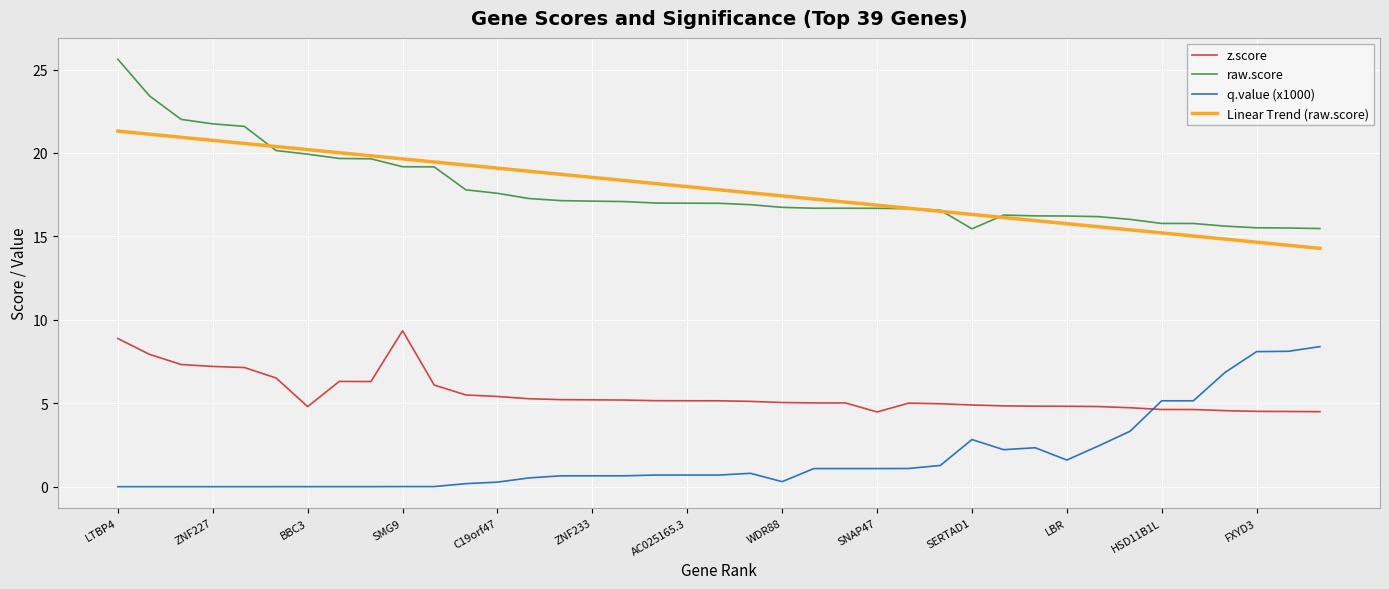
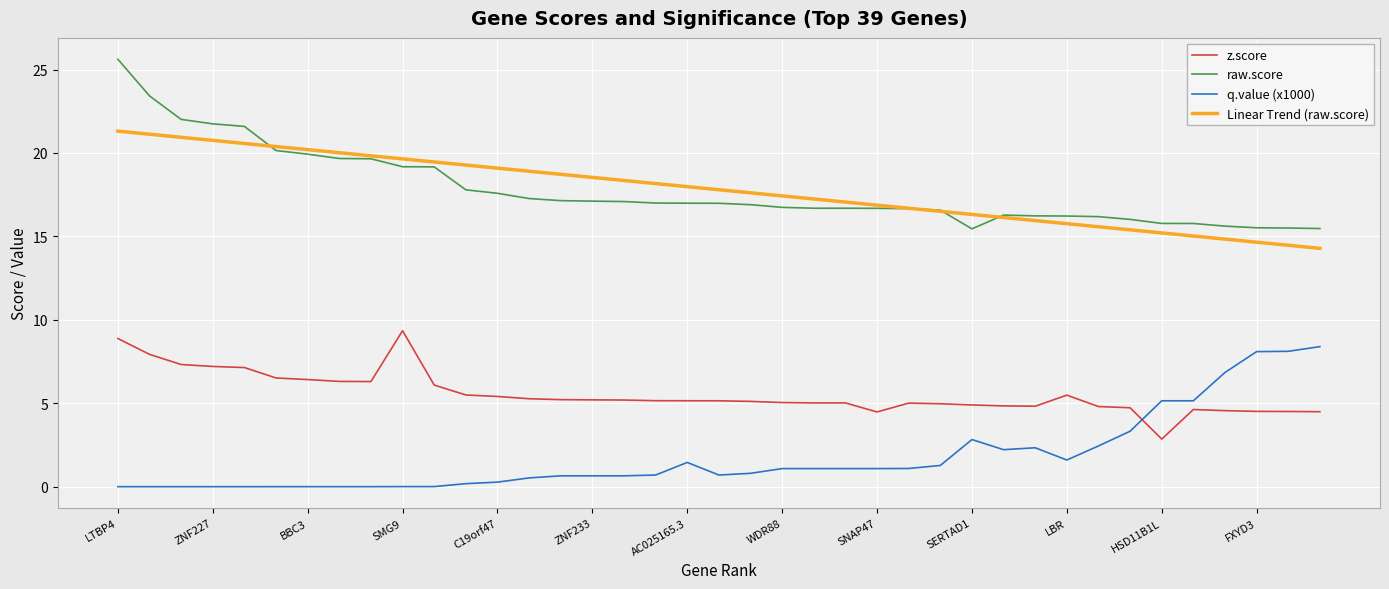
  {
    "z.score": {
      "LTBP4": 8.9,
      "ZNF227": 7.2,
-     "BBC3": 4.8,
+     "BBC3": 6.4,
      "SMG9": 9.3,
      "C19orf47": 5.4,
      "ZNF233": 5.2,
      "AC025165.3": 5.2,
      "WDR88": 5.0,
      "SNAP47": 4.5,
      "SERTAD1": 4.9,
-     "LBR": 4.8,
-     "HSD11B1L": 4.6,
+     "LBR": 5.5,
+     "HSD11B1L": 2.9,
      "FXYD3": 4.5
    },
    "raw.score": {
      "LTBP4": 25.6,
      "ZNF227": 21.7,
      "BBC3": 19.9,
      "SMG9": 19.2,
      "C19orf47": 17.6,
      "ZNF233": 17.1,
      "AC025165.3": 17.0,
      "WDR88": 16.7,
      "SNAP47": 16.7,
      "SERTAD1": 15.5,
      "LBR": 16.2,
      "HSD11B1L": 15.8,
      "FXYD3": 15.5
    },
    "q.value (x1000)": {
      "LTBP4": 0.0,
      "ZNF227": 0.0,
      "BBC3": 0.0,
      "SMG9": 0.0,
      "C19orf47": 0.3,
      "ZNF233": 0.7,
-     "AC025165.3": 0.7,
-     "WDR88": 0.3,
+     "AC025165.3": 1.5,
+     "WDR88": 1.1,
      "SNAP47": 1.1,
      "SERTAD1": 2.8,
      "LBR": 1.6,
      "HSD11B1L": 5.1,
      "FXYD3": 8.1
    },
    "Linear Trend (raw.score)": {
      "LTBP4": 21.3,
      "ZNF227": 20.8,
      "BBC3": 20.2,
      "SMG9": 19.6,
      "C19orf47": 19.1,
      "ZNF233": 18.5,
      "AC025165.3": 18.0,
      "WDR88": 17.4,
      "SNAP47": 16.9,
      "SERTAD1": 16.3,
      "LBR": 15.8,
      "HSD11B1L": 15.2,
      "FXYD3": 14.7
    }
  }
